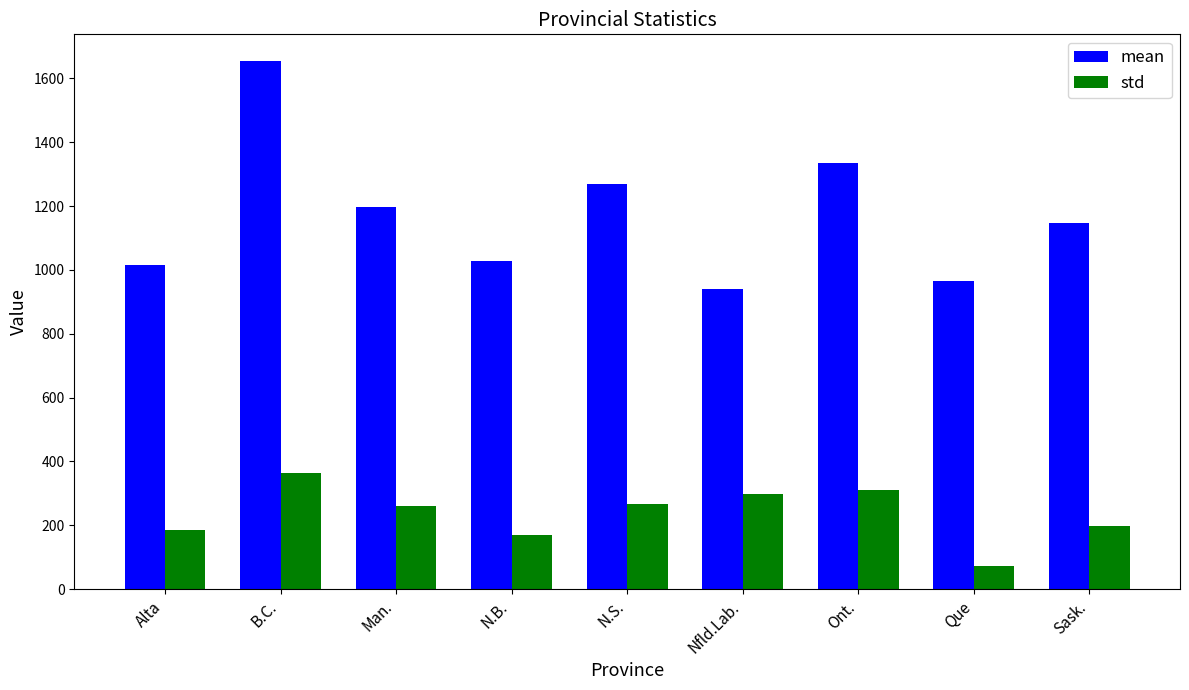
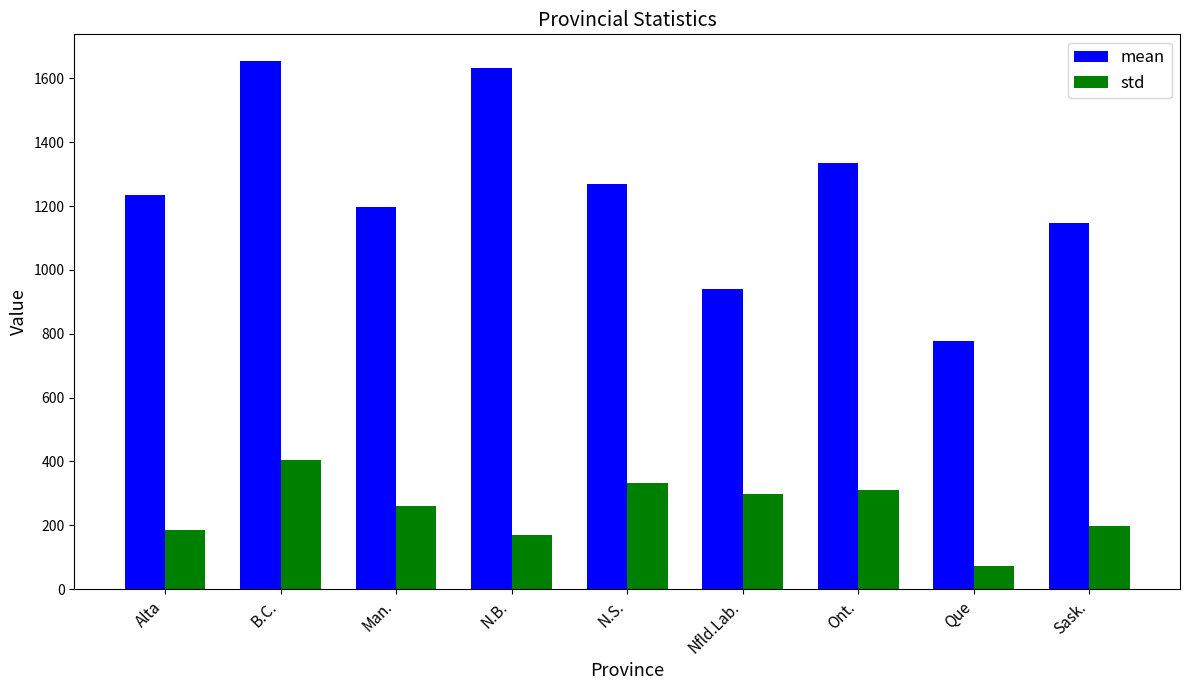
  {
    "mean": {
-     "Alta": 1010,
+     "Alta": 1230,
      "B.C.": 1660,
      "Man.": 1200,
-     "N.B.": 1030,
+     "N.B.": 1630,
      "N.S.": 1270,
      "Nfld.Lab.": 940,
      "Ont.": 1330,
-     "Que": 970,
+     "Que": 780,
      "Sask.": 1150
    },
    "std": {
      "Alta": 190,
-     "B.C.": 360,
+     "B.C.": 400,
      "Man.": 260,
      "N.B.": 170,
-     "N.S.": 270,
+     "N.S.": 330,
      "Nfld.Lab.": 300,
      "Ont.": 310,
      "Que": 70,
      "Sask.": 200
    }
  }
